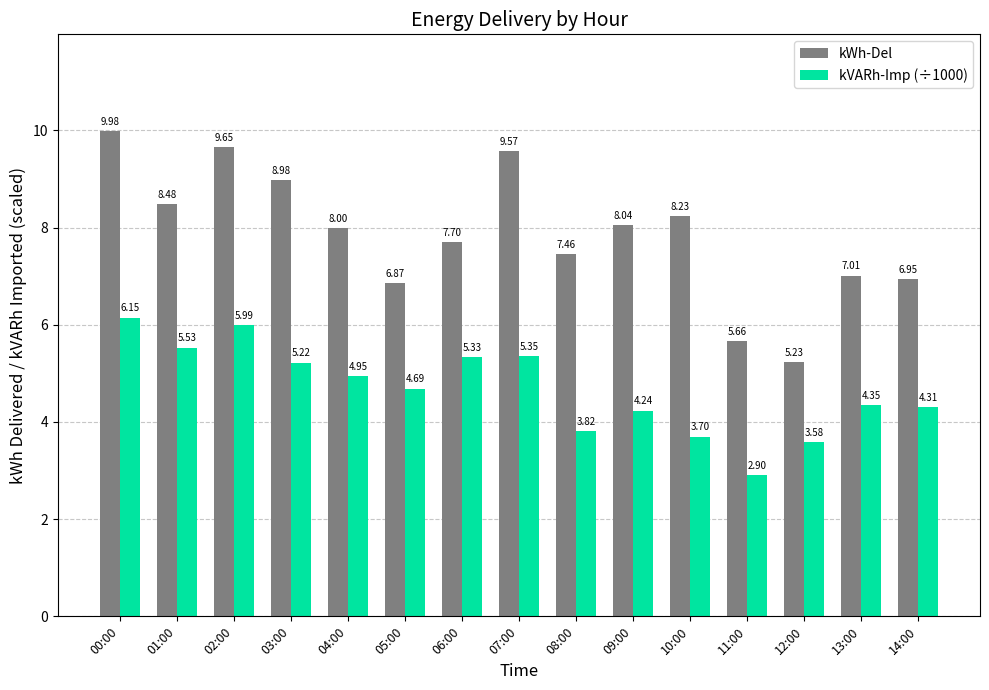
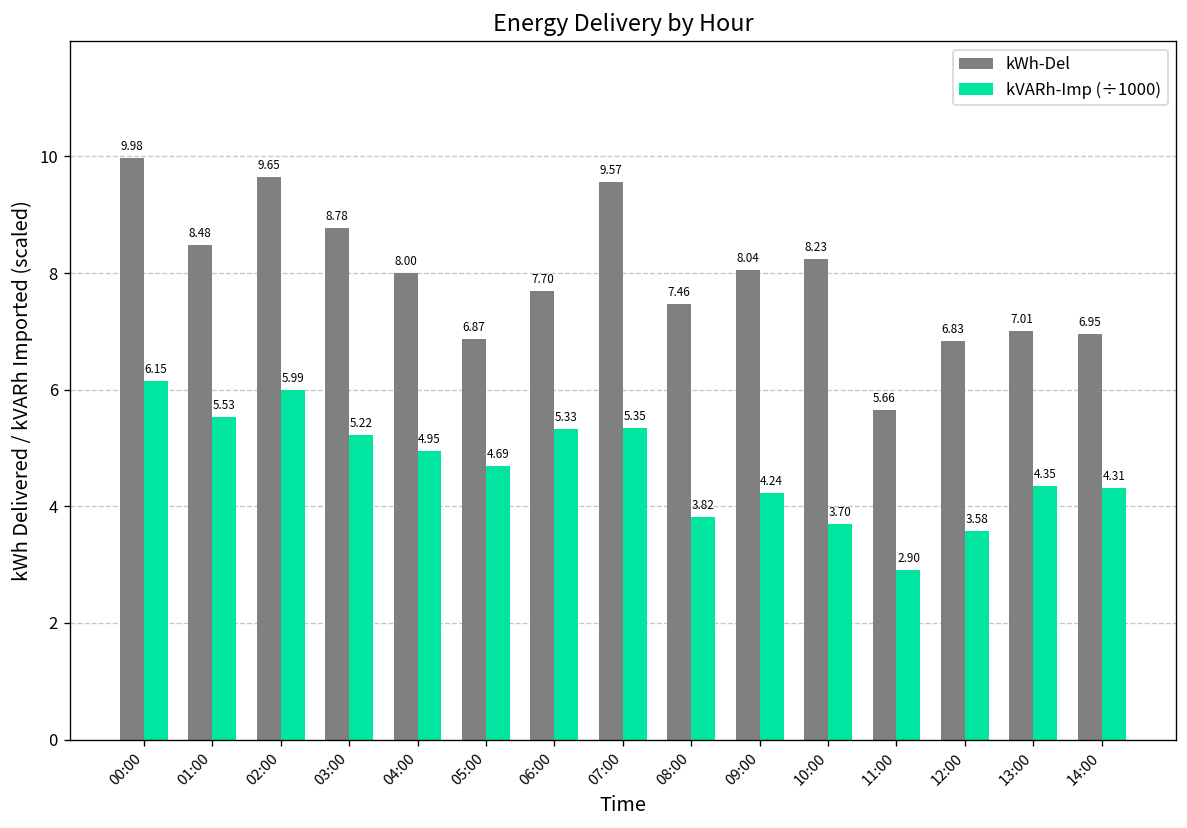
  {
    "kWh-Del": {
      "00:00": 9.98,
      "01:00": 8.48,
      "02:00": 9.65,
-     "03:00": 8.98,
+     "03:00": 8.78,
      "04:00": 8.00,
      "05:00": 6.87,
      "06:00": 7.70,
      "07:00": 9.57,
      "08:00": 7.46,
      "09:00": 8.04,
      "10:00": 8.23,
      "11:00": 5.66,
-     "12:00": 5.23,
+     "12:00": 6.83,
      "13:00": 7.01,
      "14:00": 6.95
    },
    "kVARh-Imp (÷1000)": {
      "00:00": 6.15,
      "01:00": 5.53,
      "02:00": 5.99,
      "03:00": 5.22,
      "04:00": 4.95,
      "05:00": 4.69,
      "06:00": 5.33,
      "07:00": 5.35,
      "08:00": 3.82,
      "09:00": 4.24,
      "10:00": 3.70,
      "11:00": 2.90,
      "12:00": 3.58,
      "13:00": 4.35,
      "14:00": 4.31
    }
  }
